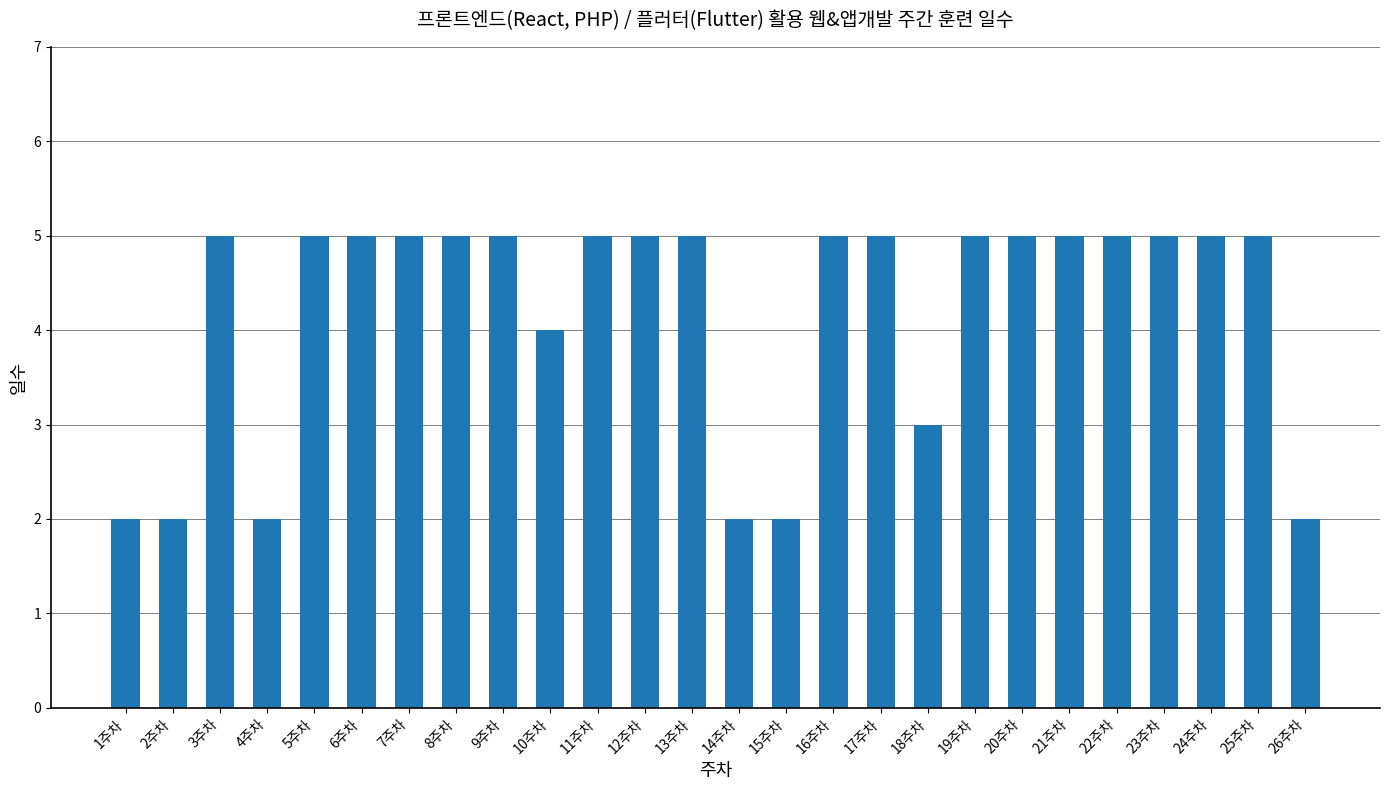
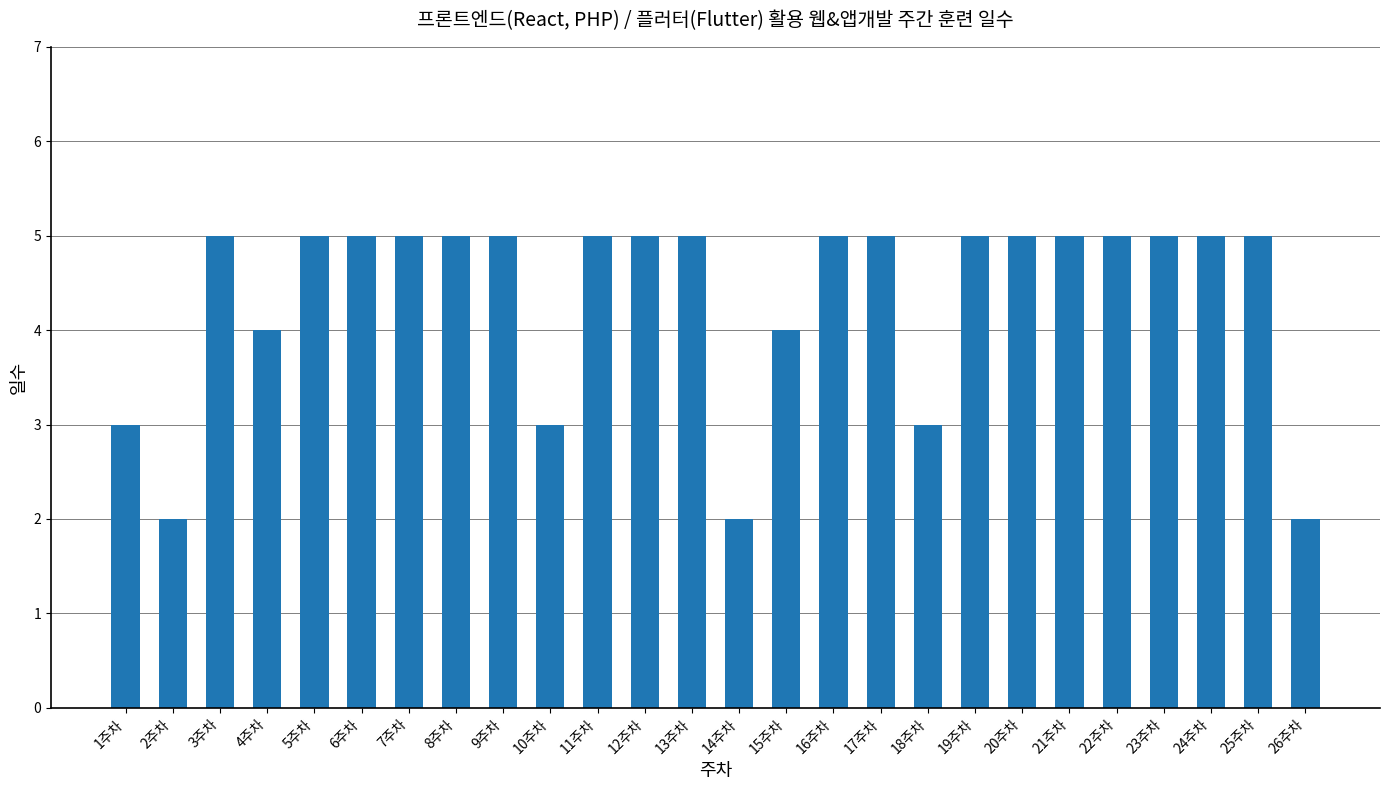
  {
-   "1주차": 2,
+   "1주차": 3,
    "2주차": 2,
    "3주차": 5,
-   "4주차": 2,
+   "4주차": 4,
    "5주차": 5,
    "6주차": 5,
    "7주차": 5,
    "8주차": 5,
    "9주차": 5,
-   "10주차": 4,
+   "10주차": 3,
    "11주차": 5,
    "12주차": 5,
    "13주차": 5,
    "14주차": 2,
-   "15주차": 2,
+   "15주차": 4,
    "16주차": 5,
    "17주차": 5,
    "18주차": 3,
    "19주차": 5,
    "20주차": 5,
    "21주차": 5,
    "22주차": 5,
    "23주차": 5,
    "24주차": 5,
    "25주차": 5,
    "26주차": 2
  }
